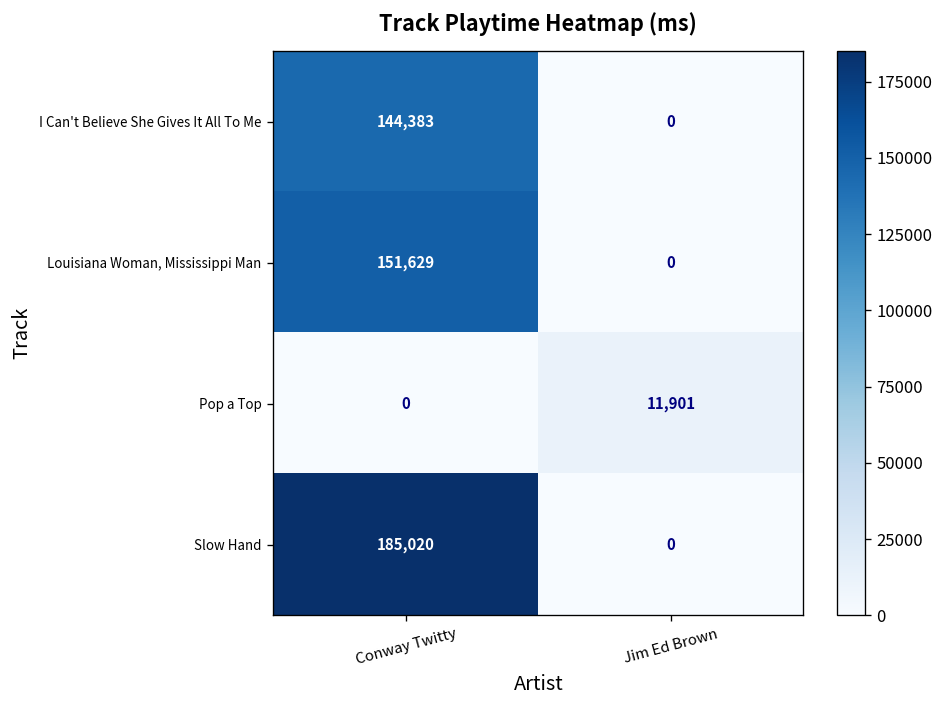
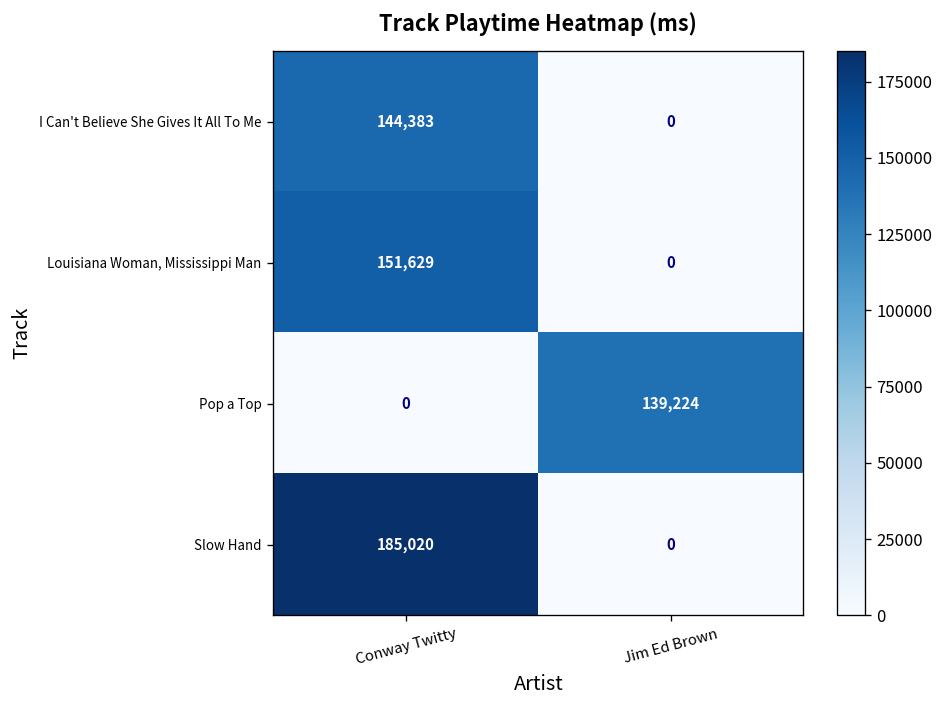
  {
    "I Can't Believe She Gives It All To Me": {
      "Conway Twitty": "144,383",
      "Jim Ed Brown": "0"
    },
    "Louisiana Woman, Mississippi Man": {
      "Conway Twitty": "151,629",
      "Jim Ed Brown": "0"
    },
    "Pop a Top": {
      "Conway Twitty": "0",
-     "Jim Ed Brown": "11,901"
+     "Jim Ed Brown": "139,224"
    },
    "Slow Hand": {
      "Conway Twitty": "185,020",
      "Jim Ed Brown": "0"
    }
  }
